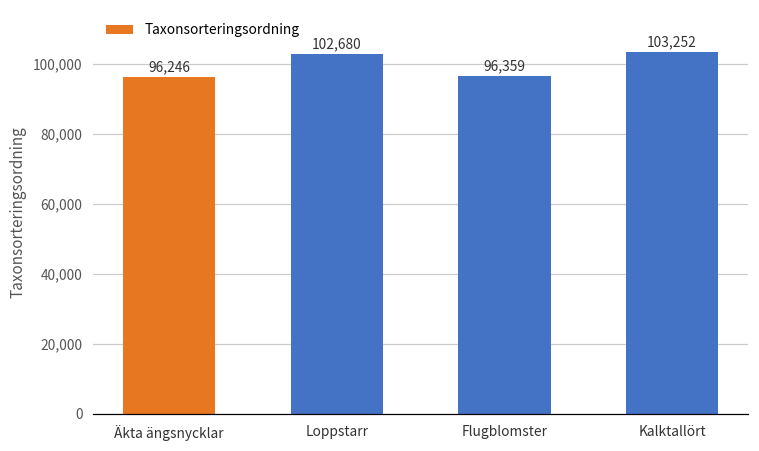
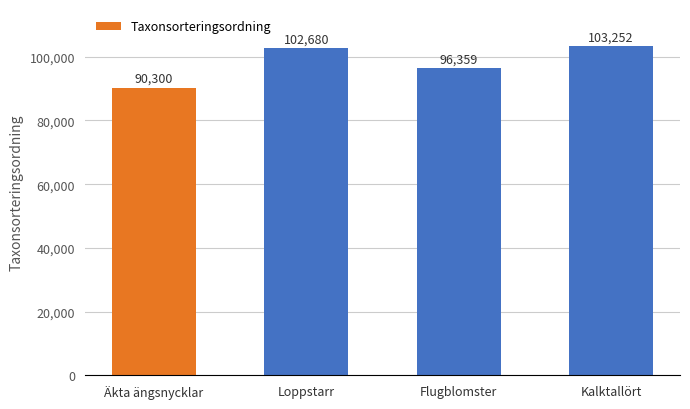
  {
-   "Äkta ängsnycklar": "96,246",
+   "Äkta ängsnycklar": "90,300",
    "Loppstarr": "102,680",
    "Flugblomster": "96,359",
    "Kalktallört": "103,252"
  }
